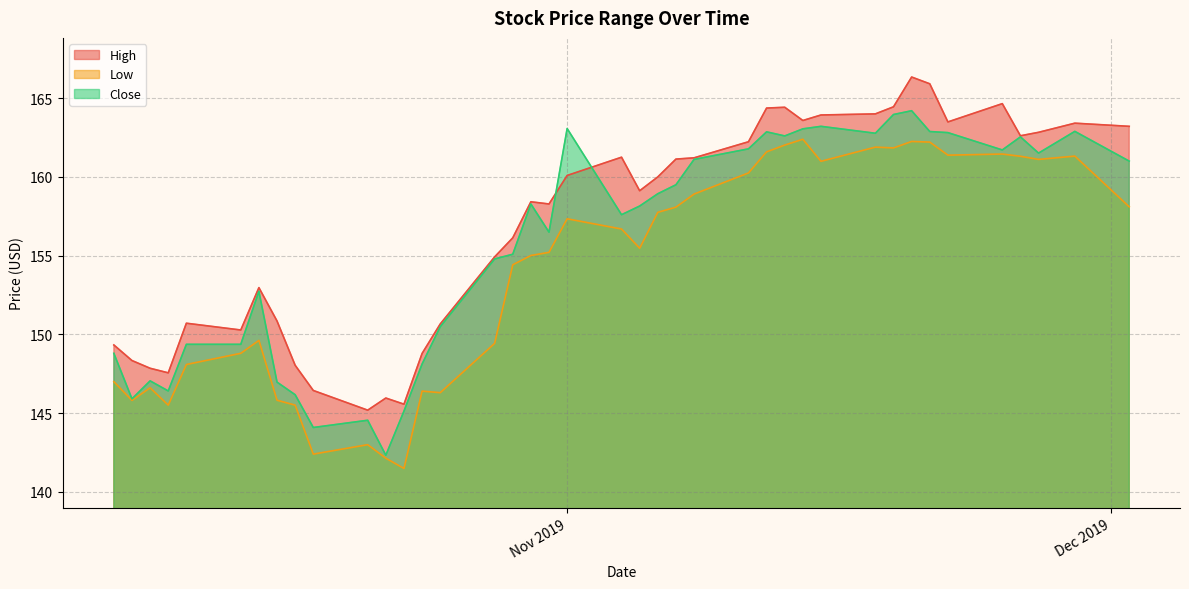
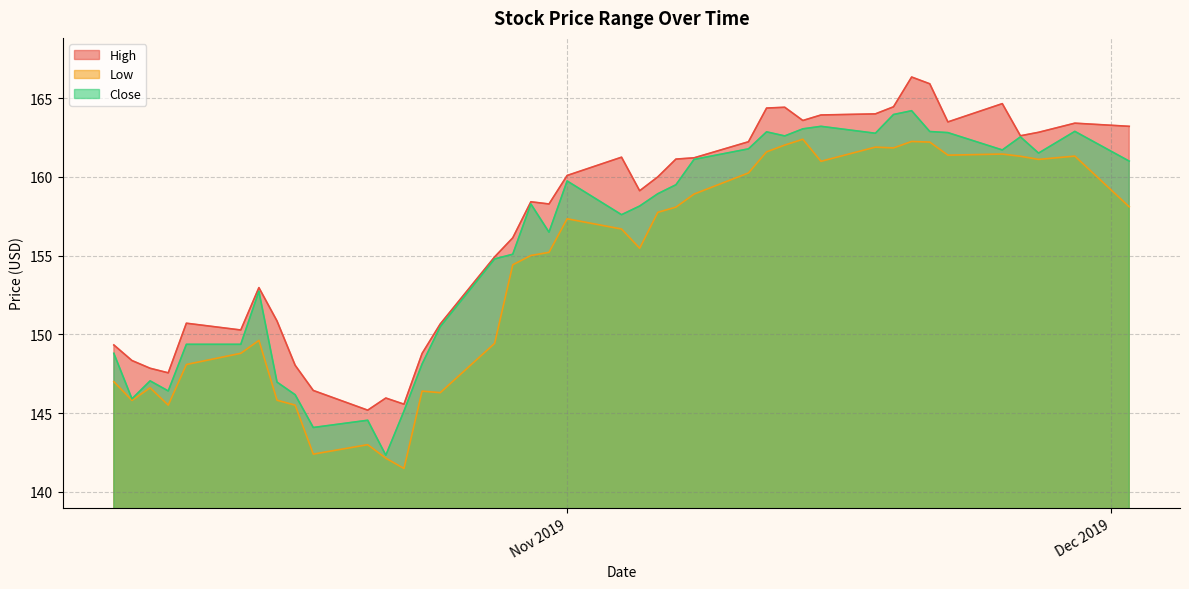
  {
    "High": {
      "Nov 2019": 160.1
    },
    "Low": {
      "Nov 2019": 157.3
    },
    "Close": {
-     "Nov 2019": 163.1
+     "Nov 2019": 159.7
    }
  }
